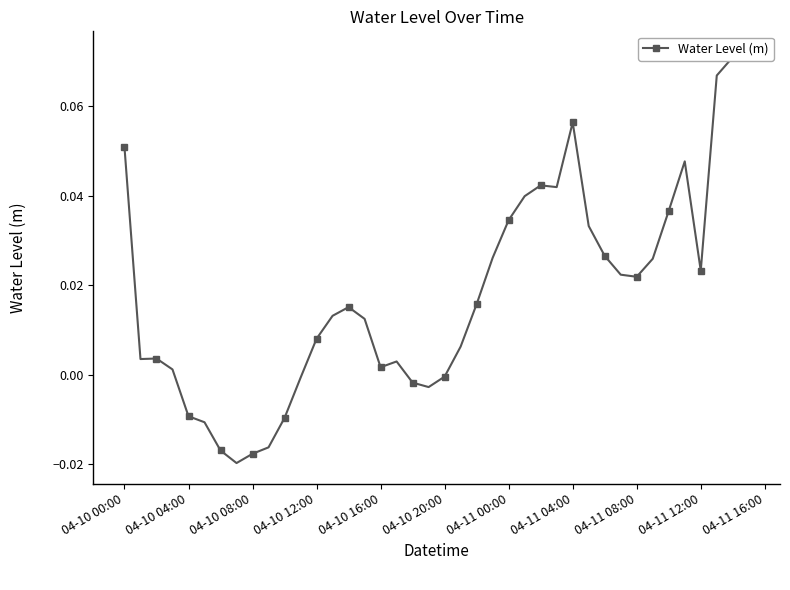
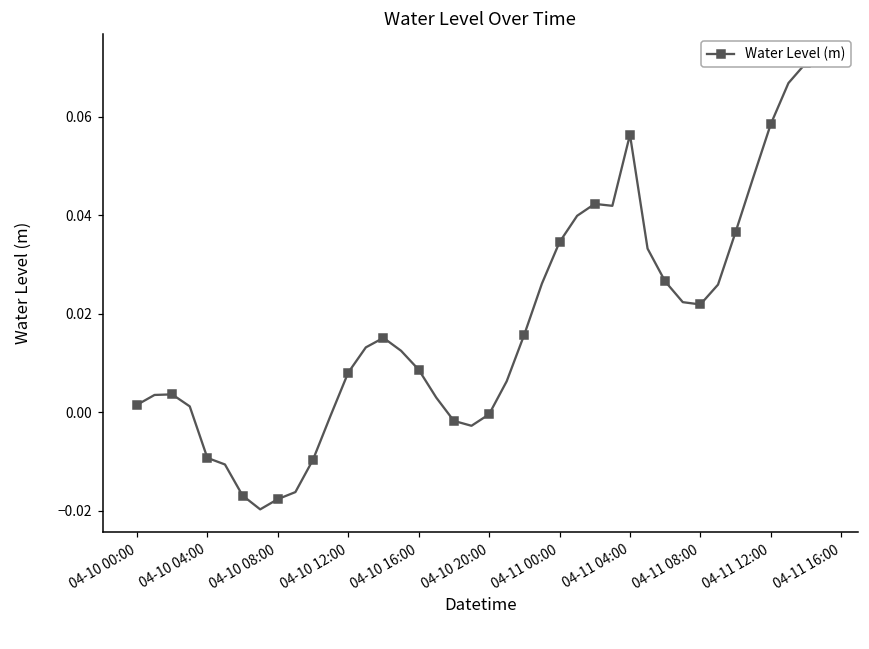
  {
-   "04-10 00:00": 0.051,
+   "04-10 00:00": 0.001,
    "04-10 04:00": -0.009,
    "04-10 08:00": -0.018,
    "04-10 12:00": 0.008,
-   "04-10 16:00": 0.002,
+   "04-10 16:00": 0.009,
    "04-10 20:00": 0.000,
    "04-11 00:00": 0.035,
    "04-11 04:00": 0.056,
    "04-11 08:00": 0.022,
-   "04-11 12:00": 0.023
+   "04-11 12:00": 0.059
  }
